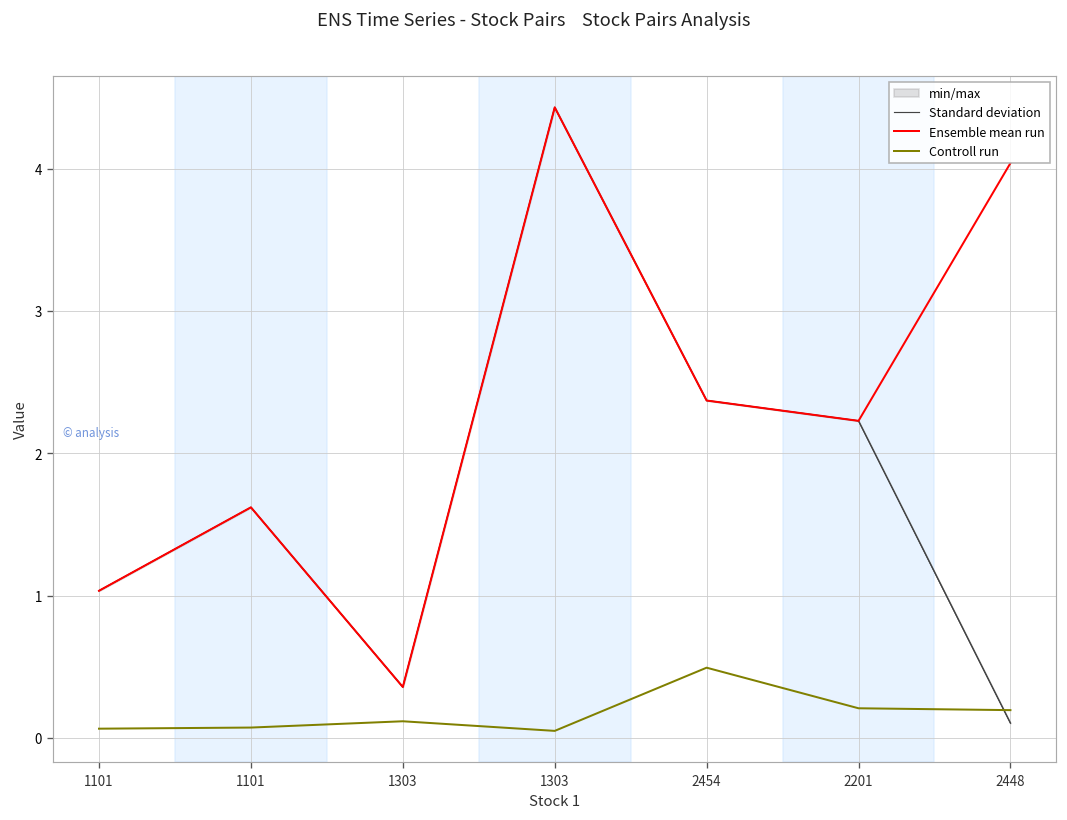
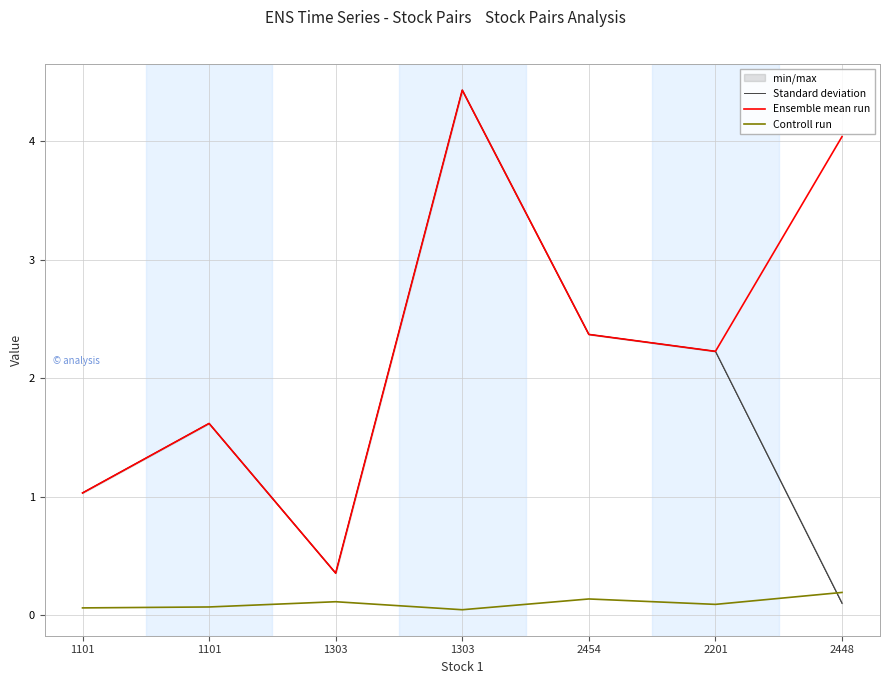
  {
    "Ensemble mean run": {
      "2448": 4.04
    },
    "Controll run": {
-     "2454": 0.49,
-     "2201": 0.21,
+     "2454": 0.14,
+     "2201": 0.09,
      "2448": 0.19
    }
  }
